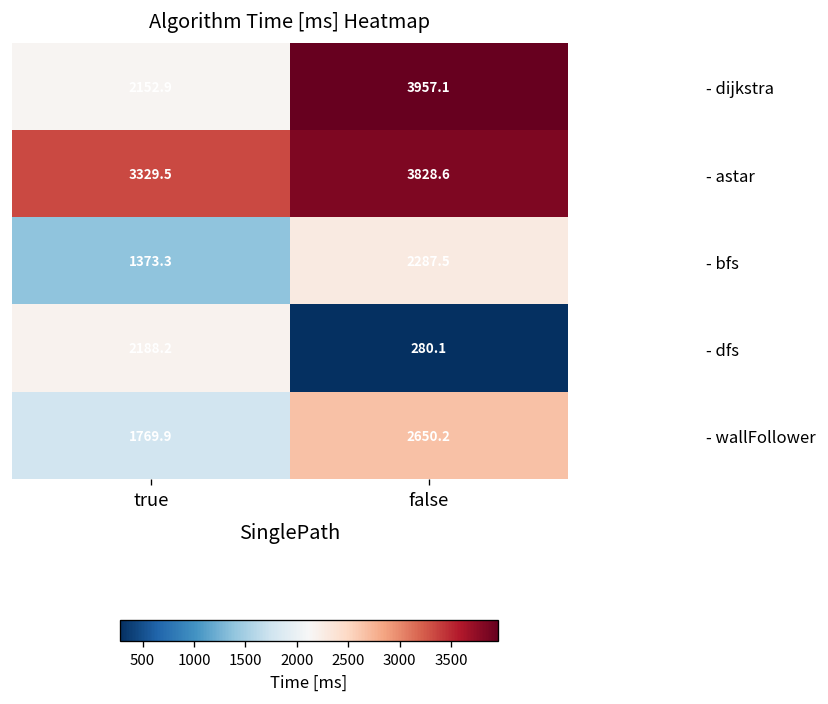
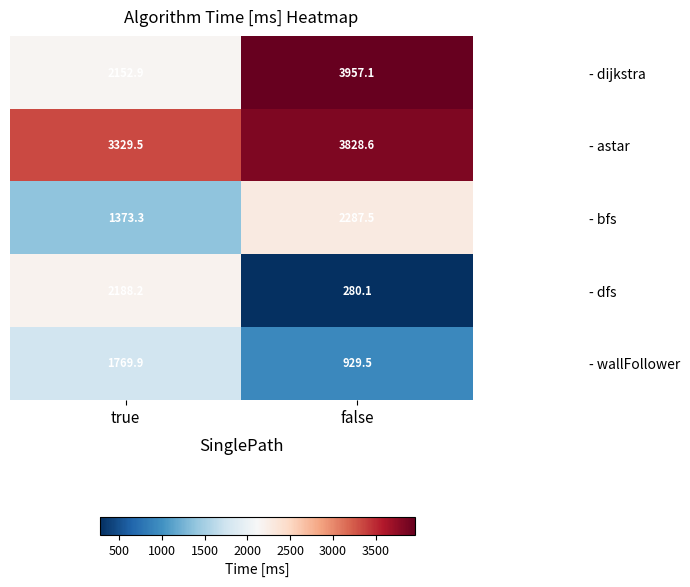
  {
    "- dijkstra": {
      "false": 3957.1
    },
    "- astar": {
      "true": 3329.5,
      "false": 3828.6
    },
    "- bfs": {
      "true": 1373.3
    },
    "- dfs": {
      "false": 280.1
    },
    "- wallFollower": {
-     "false": 2650.2
+     "false": 929.5
    }
  }
